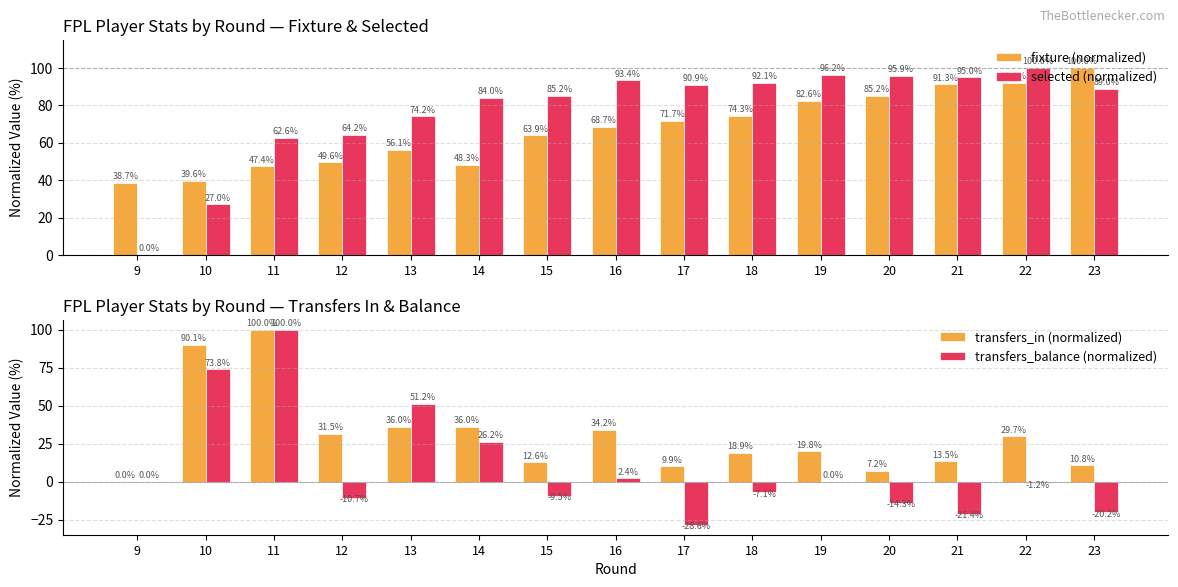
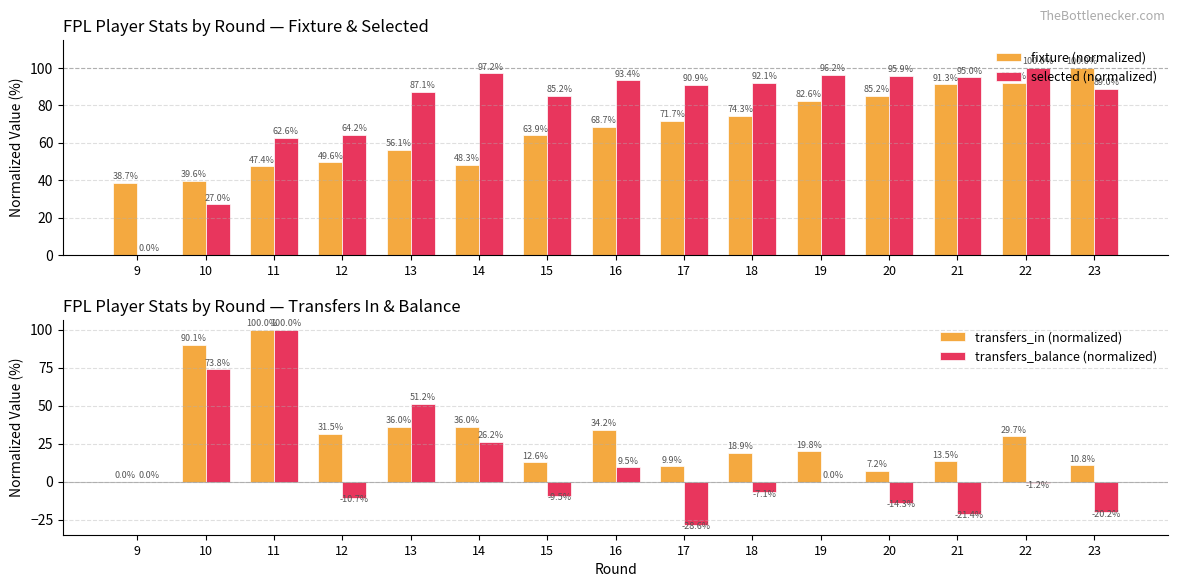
  {
    "FPL Player Stats by Round — Fixture & Selected": {
      "fixture (normalized)": {
        "9": "38.7%",
        "10": "39.6%",
        "11": "47.4%",
        "12": "49.6%",
        "13": "56.1%",
        "14": "48.3%",
        "15": "63.9%",
        "16": "68.7%",
        "17": "71.7%",
        "18": "74.3%",
        "19": "82.6%",
        "20": "85.2%",
        "21": "91.3%",
        "22": "92.2%",
        "23": "100.0%"
      },
      "selected (normalized)": {
        "9": "0.0%",
        "10": "27.0%",
        "11": "62.6%",
        "12": "64.2%",
-       "13": "74.2%",
-       "14": "84.0%",
+       "13": "87.1%",
+       "14": "97.2%",
        "15": "85.2%",
        "16": "93.4%",
        "17": "90.9%",
        "18": "92.1%",
        "19": "96.2%",
        "20": "95.9%",
        "21": "95.0%",
        "22": "100.0%",
        "23": "89.0%"
      }
    },
    "FPL Player Stats by Round — Transfers In & Balance": {
      "transfers_in (normalized)": {
        "9": "0.0%",
        "10": "90.1%",
        "12": "31.5%",
        "13": "36.0%",
        "14": "36.0%",
        "15": "12.6%",
        "16": "34.2%",
        "17": "9.9%",
        "18": "18.9%",
        "19": "19.8%",
        "20": "7.2%",
        "21": "13.5%",
        "22": "29.7%",
        "23": "10.8%"
      },
      "transfers_balance (normalized)": {
        "9": "0.0%",
        "10": "73.8%",
        "12": "-10.7%",
        "13": "51.2%",
        "14": "26.2%",
        "15": "-9.5%",
-       "16": "2.4%",
+       "16": "9.5%",
        "17": "-28.6%",
        "18": "-7.1%",
        "19": "0.0%",
        "20": "-14.3%",
        "21": "-21.4%",
        "22": "-1.2%",
        "23": "-20.2%"
      }
    }
  }
